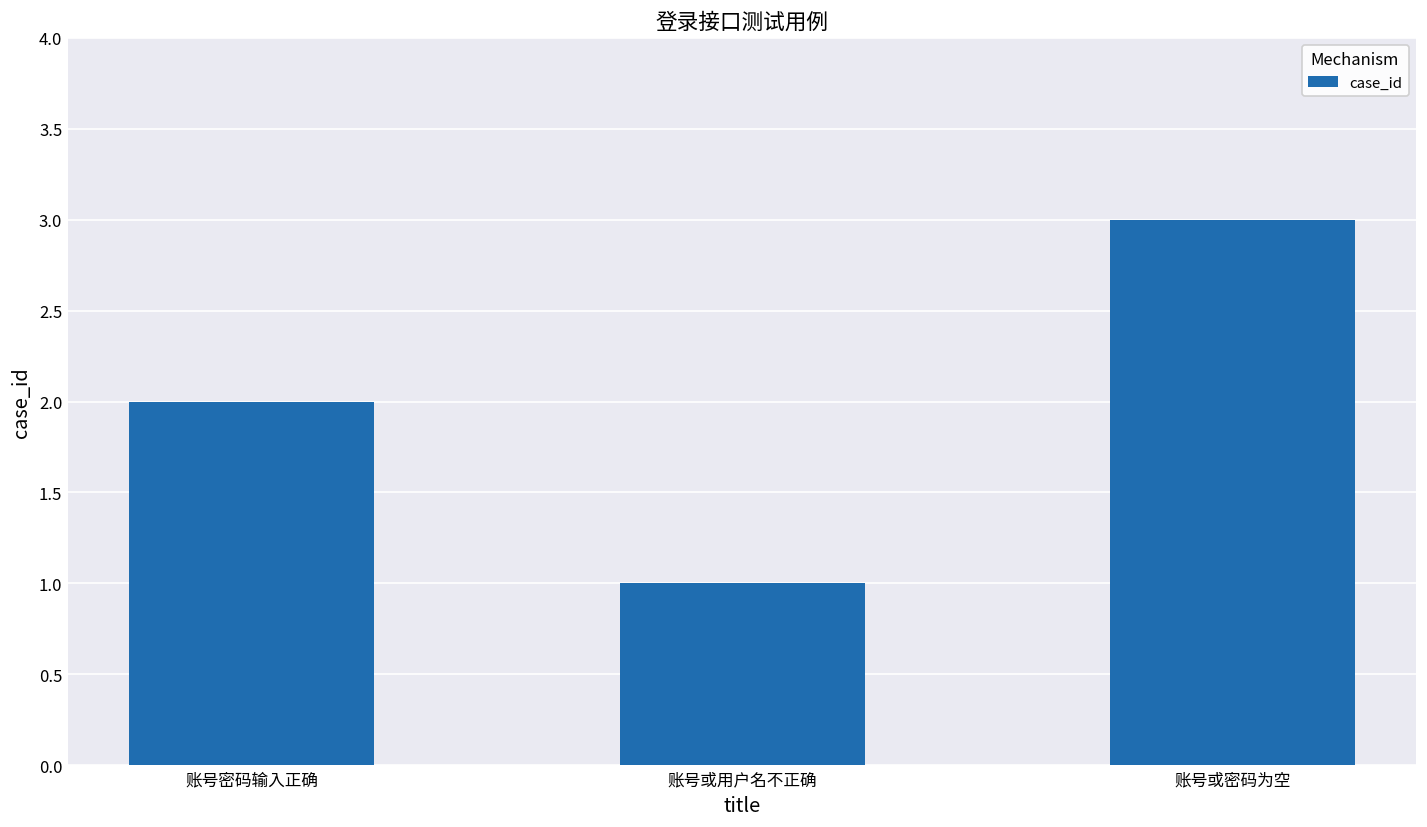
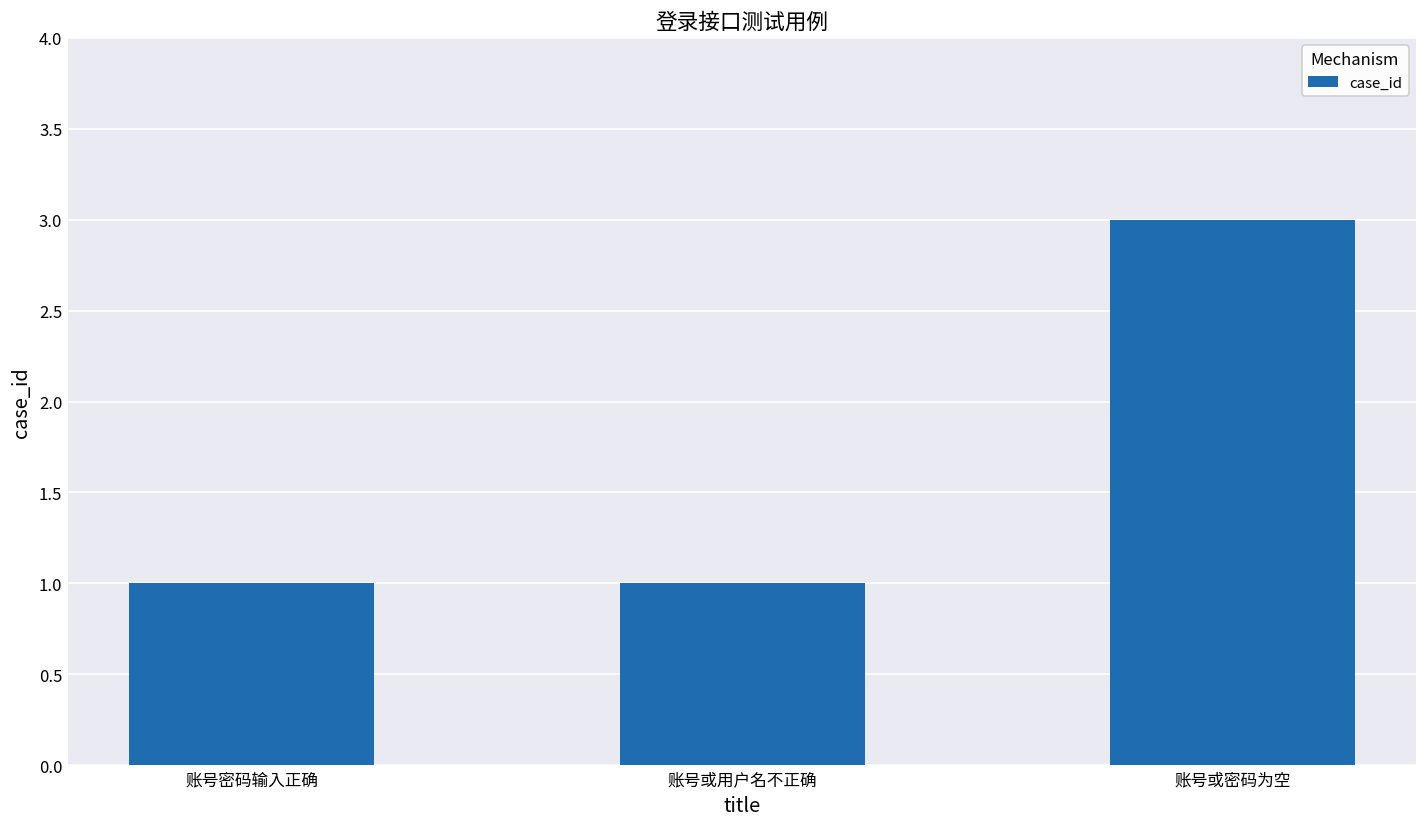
  {
-   "账号密码输入正确": 2,
+   "账号密码输入正确": 1,
    "账号或用户名不正确": 1,
    "账号或密码为空": 3
  }
